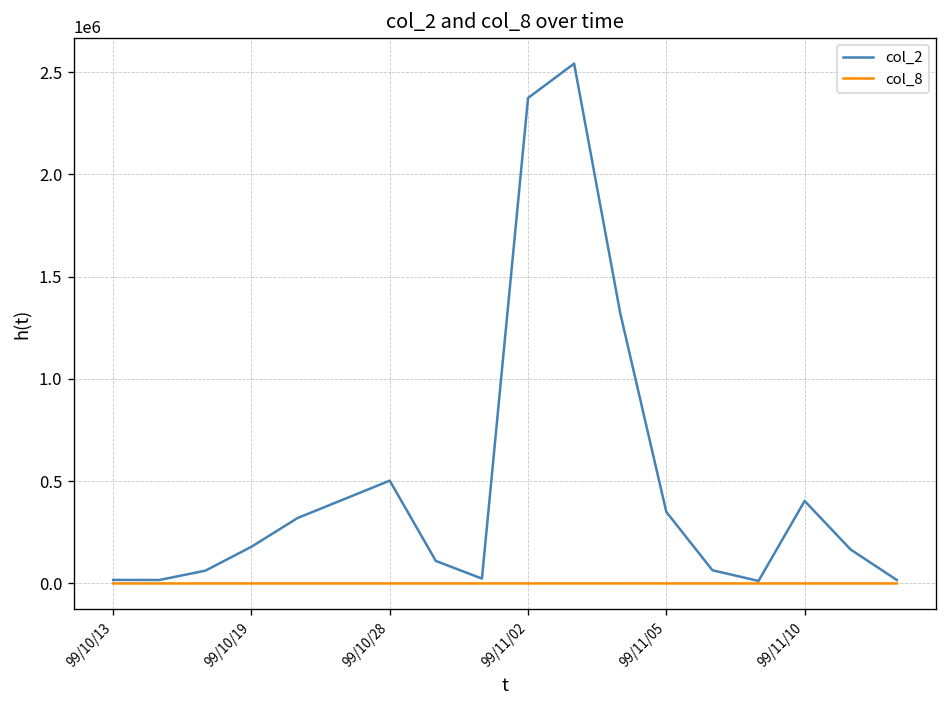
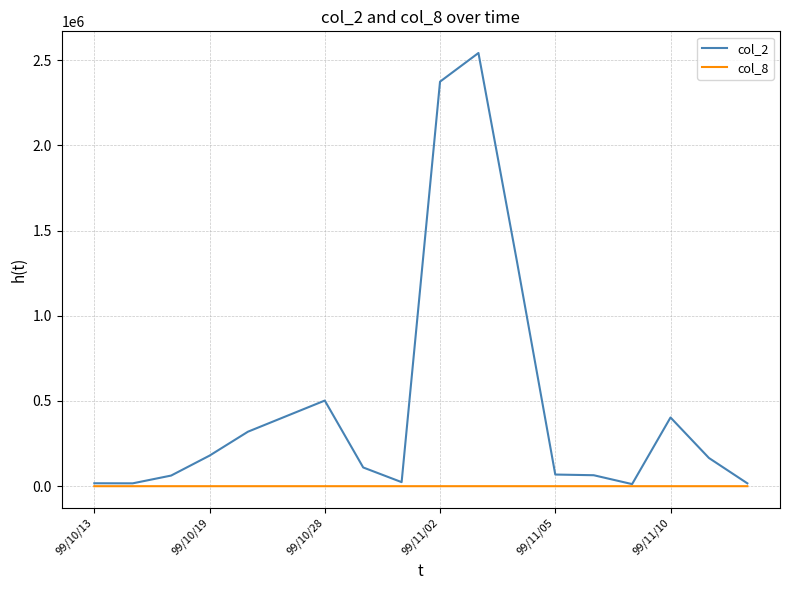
  {
    "col_2": {
      "99/10/13": 20000,
      "99/10/19": 180000,
      "99/10/28": 500000,
      "99/11/02": 2370000,
-     "99/11/05": 350000,
+     "99/11/05": 70000,
      "99/11/10": 400000
    },
    "col_8": {
      "99/10/13": 0,
      "99/10/19": 0,
      "99/10/28": 0,
      "99/11/02": 0,
      "99/11/05": 0,
      "99/11/10": 0
    }
  }
